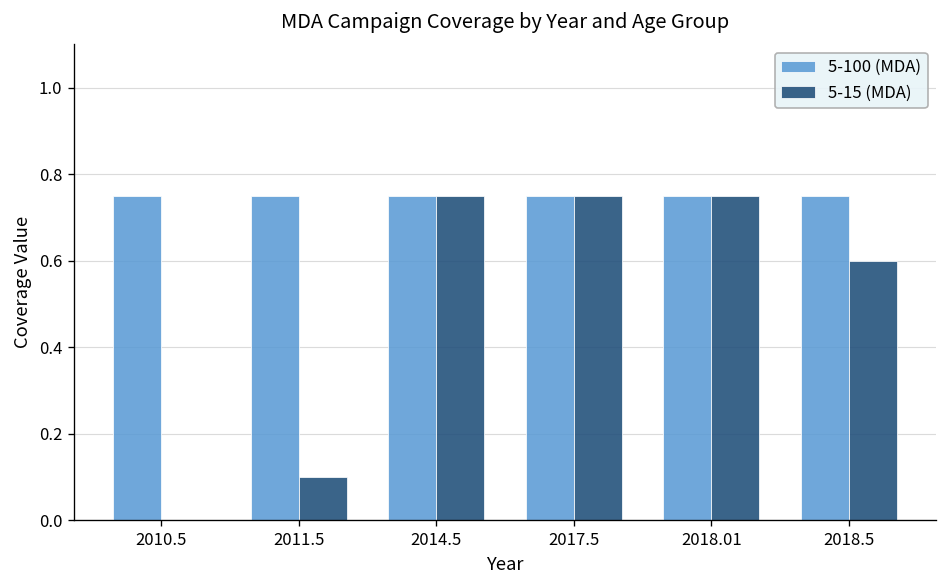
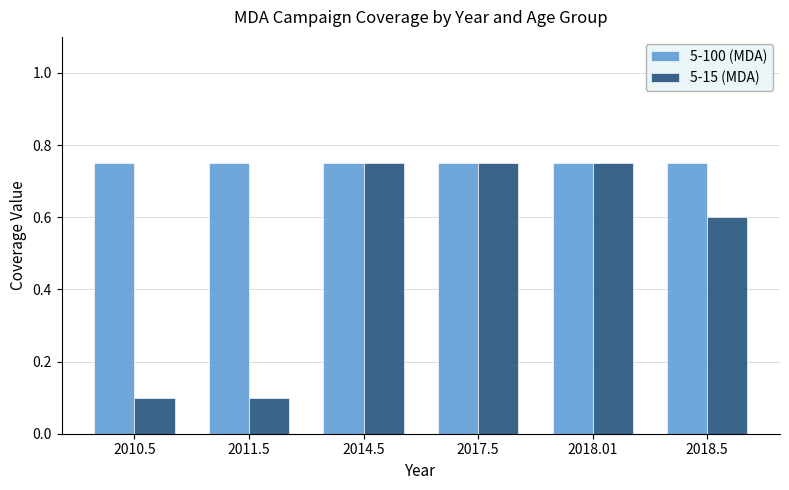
  {
    "5-100 (MDA)": {
      "2010.5": 0.75,
      "2011.5": 0.75,
      "2014.5": 0.75,
      "2017.5": 0.75,
      "2018.01": 0.75,
      "2018.5": 0.75
    },
    "5-15 (MDA)": {
-     "2010.5": 0.0,
+     "2010.5": 0.1,
      "2011.5": 0.1,
      "2014.5": 0.75,
      "2017.5": 0.75,
      "2018.01": 0.75,
      "2018.5": 0.6
    }
  }
